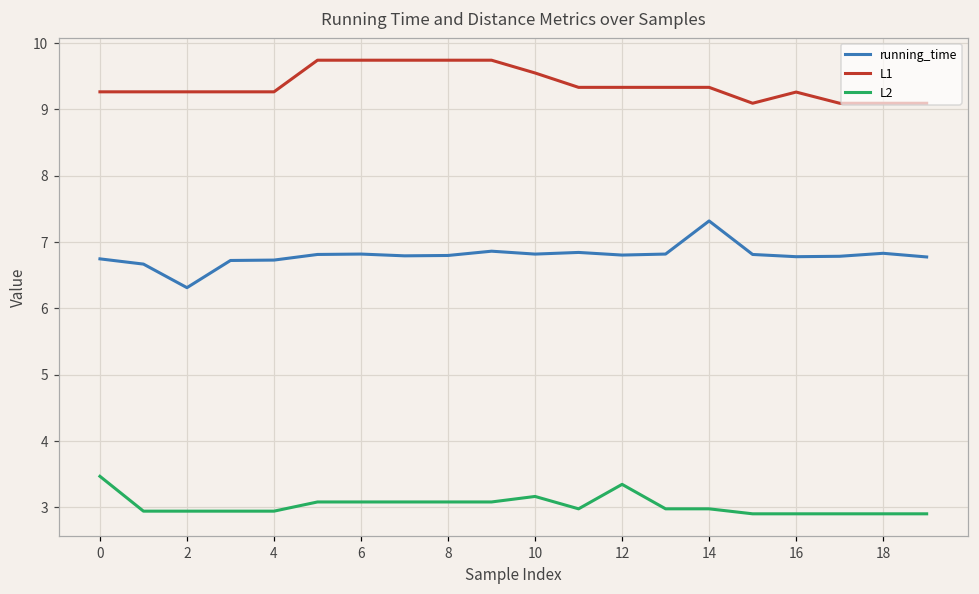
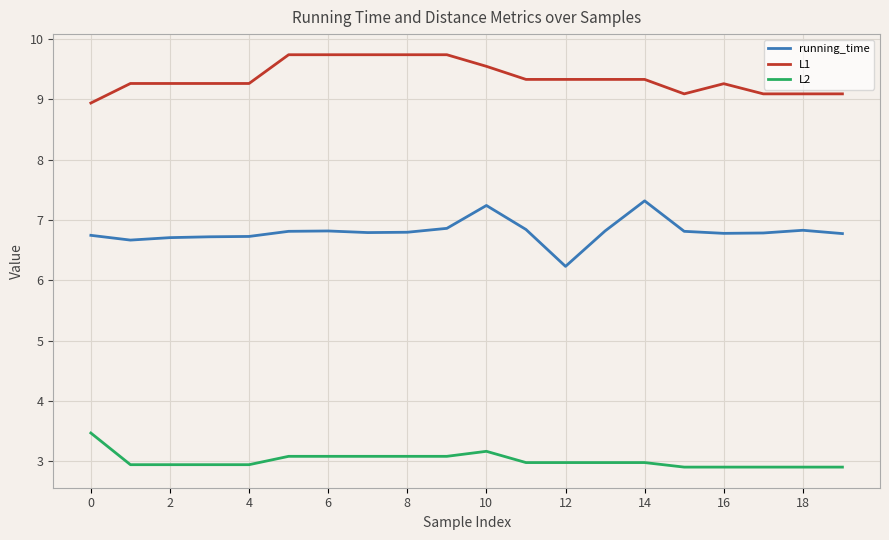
  {
    "running_time": {
      "0": 6.7,
-     "2": 6.3,
+     "2": 6.7,
      "4": 6.7,
      "6": 6.8,
      "8": 6.8,
-     "10": 6.8,
-     "12": 6.8,
+     "10": 7.2,
+     "12": 6.2,
      "14": 7.3,
      "16": 6.8,
      "18": 6.8
    },
    "L1": {
-     "0": 9.3,
+     "0": 8.9,
      "2": 9.3,
      "4": 9.3,
      "6": 9.7,
      "8": 9.7,
      "10": 9.5,
      "12": 9.3,
      "14": 9.3,
      "16": 9.3,
      "18": 9.1
    },
    "L2": {
      "0": 3.5,
      "2": 2.9,
      "4": 2.9,
      "6": 3.1,
      "8": 3.1,
      "10": 3.2,
-     "12": 3.3,
+     "12": 3.0,
      "14": 3.0,
      "16": 2.9,
      "18": 2.9
    }
  }
